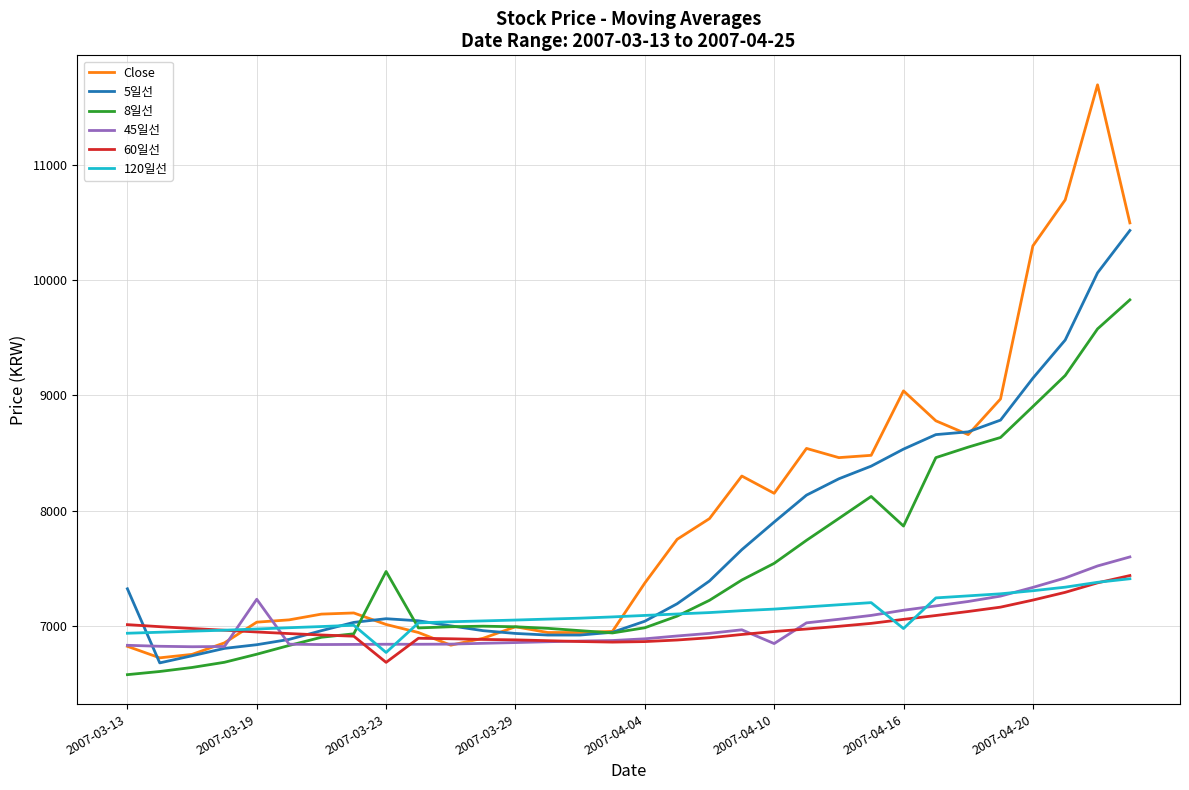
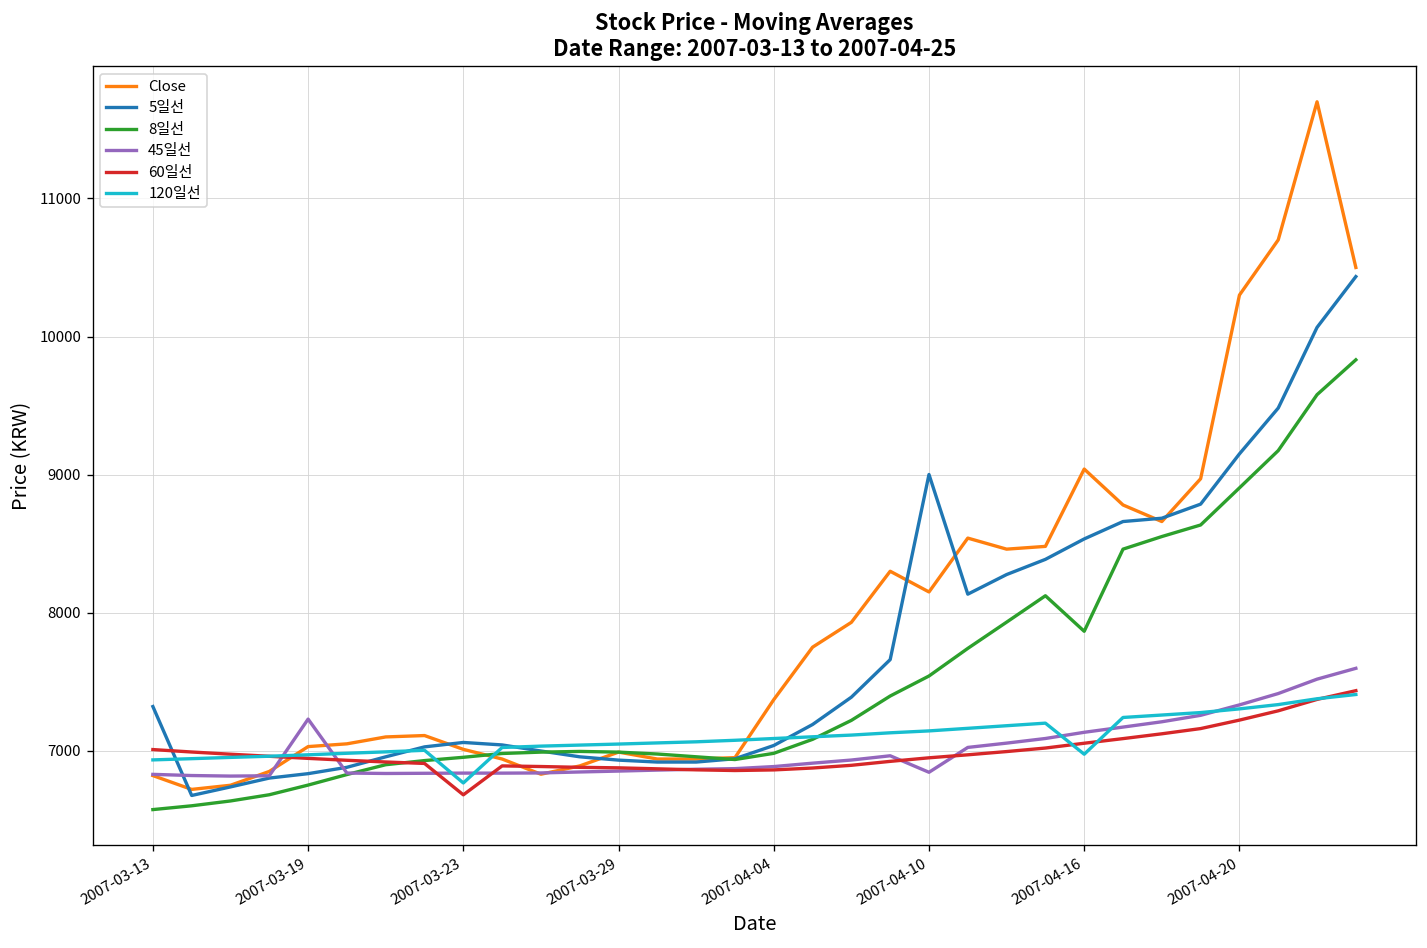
  {
    "Close": {
      "2007-03-19": 7030,
      "2007-03-23": 7010,
      "2007-04-04": 7370,
      "2007-04-10": 8150,
      "2007-04-16": 9040,
      "2007-04-20": 10300
    },
    "5일선": {
      "2007-03-13": 7320,
      "2007-03-19": 6830,
      "2007-03-23": 7060,
      "2007-03-29": 6930,
      "2007-04-04": 7040,
-     "2007-04-10": 7900,
+     "2007-04-10": 9000,
      "2007-04-16": 8530,
      "2007-04-20": 9150
    },
    "8일선": {
      "2007-03-13": 6570,
      "2007-03-19": 6750,
-     "2007-03-23": 7470,
+     "2007-03-23": 6950,
      "2007-04-04": 6980,
      "2007-04-10": 7540,
      "2007-04-16": 7870,
      "2007-04-20": 8900
    },
    "45일선": {
      "2007-03-19": 7230,
      "2007-03-23": 6840,
      "2007-03-29": 6850,
      "2007-04-04": 6890,
      "2007-04-10": 6840,
      "2007-04-16": 7130,
      "2007-04-20": 7330
    },
    "60일선": {
      "2007-03-13": 7010,
      "2007-03-19": 6940,
      "2007-03-23": 6680,
      "2007-03-29": 6880,
      "2007-04-04": 6860,
      "2007-04-10": 6950,
      "2007-04-16": 7050,
      "2007-04-20": 7220
    },
    "120일선": {
      "2007-03-13": 6930,
      "2007-03-19": 6970,
      "2007-03-23": 6770,
      "2007-03-29": 7050,
      "2007-04-04": 7090,
      "2007-04-10": 7140,
      "2007-04-16": 6970,
      "2007-04-20": 7300
    }
  }
